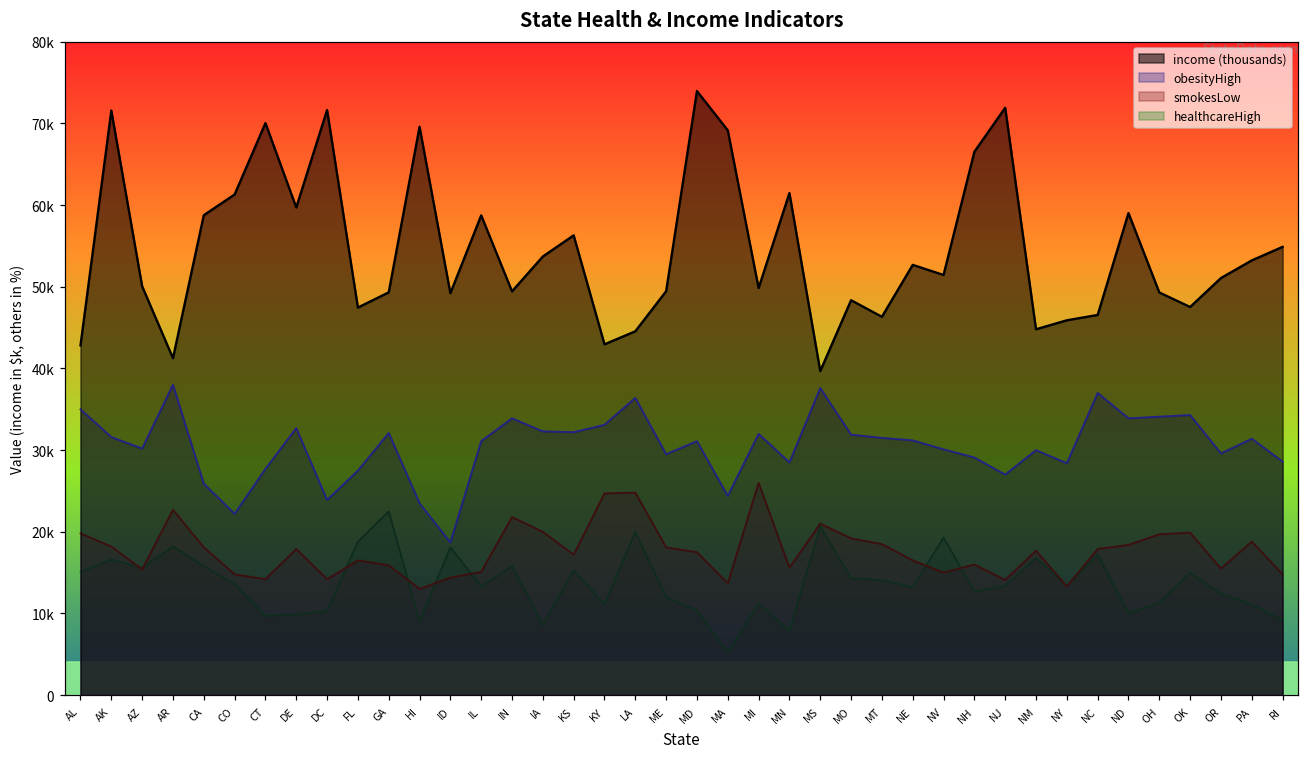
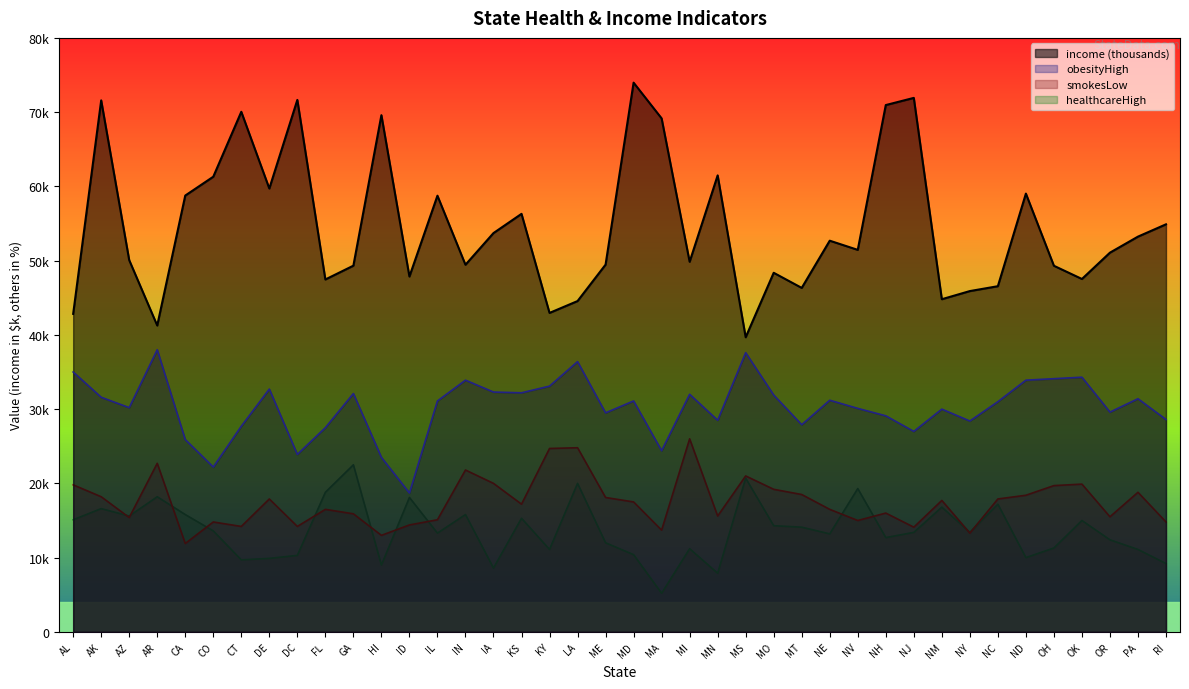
  {
    "income (thousands)": {
      "AL": 43000,
      "AK": 72000,
      "AZ": 50000,
      "AR": 41000,
      "CA": 59000,
      "CO": 61000,
      "CT": 70000,
      "DE": 60000,
      "DC": 72000,
      "FL": 47000,
      "GA": 49000,
      "HI": 70000,
-     "ID": 49000,
+     "ID": 48000,
      "IL": 59000,
      "IN": 49000,
      "IA": 54000,
      "KS": 56000,
      "KY": 43000,
      "LA": 45000,
      "ME": 49000,
      "MD": 74000,
      "MA": 69000,
      "MI": 50000,
      "MN": 61000,
      "MS": 40000,
      "MO": 48000,
      "MT": 46000,
      "NE": 53000,
      "NV": 51000,
-     "NH": 67000,
+     "NH": 71000,
      "NJ": 72000,
      "NM": 45000,
      "NY": 46000,
      "NC": 47000,
      "ND": 59000,
      "OH": 49000,
      "OK": 48000,
      "OR": 51000,
      "PA": 53000,
      "RI": 55000
    },
    "obesityHigh": {
      "AL": 35000,
      "AK": 32000,
      "AZ": 30000,
      "AR": 38000,
      "CA": 26000,
      "CO": 22000,
      "CT": 28000,
      "DE": 33000,
      "DC": 24000,
      "FL": 28000,
      "GA": 32000,
      "HI": 24000,
      "ID": 19000,
      "IL": 31000,
      "IN": 34000,
      "IA": 32000,
      "KS": 32000,
      "KY": 33000,
      "LA": 36000,
      "ME": 30000,
      "MD": 31000,
      "MA": 24000,
      "MI": 32000,
      "MN": 29000,
      "MS": 38000,
      "MO": 32000,
-     "MT": 32000,
+     "MT": 28000,
      "NE": 31000,
      "NV": 30000,
      "NH": 29000,
      "NJ": 27000,
      "NM": 30000,
      "NY": 28000,
-     "NC": 37000,
+     "NC": 31000,
      "ND": 34000,
      "OH": 34000,
      "OK": 34000,
      "OR": 30000,
      "PA": 31000,
      "RI": 29000
    },
    "smokesLow": {
      "AL": 20000,
      "AK": 18000,
      "AR": 23000,
-     "CA": 18000,
+     "CA": 12000,
      "CO": 15000,
      "CT": 14000,
      "DE": 18000,
      "DC": 14000,
      "FL": 17000,
      "GA": 16000,
      "HI": 13000,
      "ID": 14000,
      "IL": 15000,
      "IN": 22000,
      "IA": 20000,
      "KS": 17000,
      "KY": 25000,
      "LA": 25000,
      "ME": 18000,
      "MD": 18000,
      "MA": 14000,
      "MI": 26000,
      "MN": 16000,
      "MO": 19000,
      "MT": 19000,
      "NE": 17000,
      "NV": 15000,
      "NH": 16000,
      "NJ": 14000,
      "NM": 18000,
      "NC": 18000,
      "ND": 18000,
      "OH": 20000,
      "OK": 20000,
      "OR": 16000,
      "PA": 19000,
      "RI": 15000
    },
    "healthcareHigh": {
      "AL": 15000,
      "AK": 17000,
      "AR": 18000,
      "CA": 16000,
      "CO": 14000,
      "CT": 10000,
      "DE": 10000,
      "DC": 10000,
      "FL": 19000,
      "GA": 23000,
      "HI": 9000,
      "ID": 18000,
      "IL": 13000,
      "IN": 16000,
      "IA": 9000,
      "KS": 15000,
      "KY": 11000,
      "LA": 20000,
      "ME": 12000,
      "MD": 10000,
      "MA": 5000,
      "MI": 11000,
      "MN": 8000,
      "MO": 14000,
      "MT": 14000,
      "NE": 13000,
      "NV": 19000,
      "NH": 13000,
      "NJ": 13000,
      "NM": 17000,
      "NC": 17000,
      "ND": 10000,
      "OH": 11000,
      "OK": 15000,
      "OR": 12000,
      "PA": 11000,
      "RI": 9000
    }
  }
